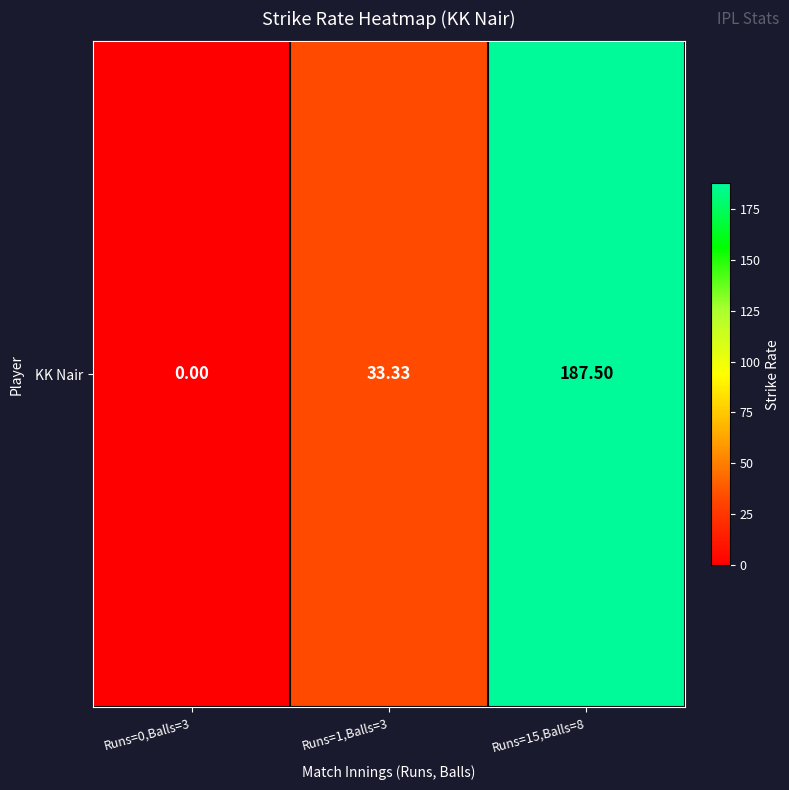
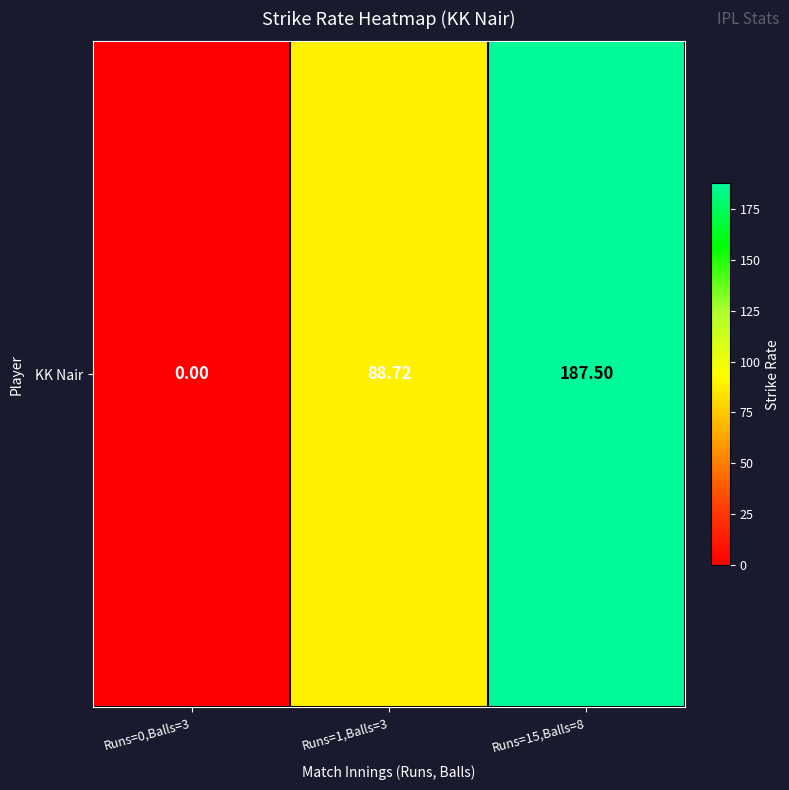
  {
    "KK Nair": {
      "Runs=0,Balls=3": 0.00,
-     "Runs=1,Balls=3": 33.33,
+     "Runs=1,Balls=3": 88.72,
      "Runs=15,Balls=8": 187.50
    }
  }
